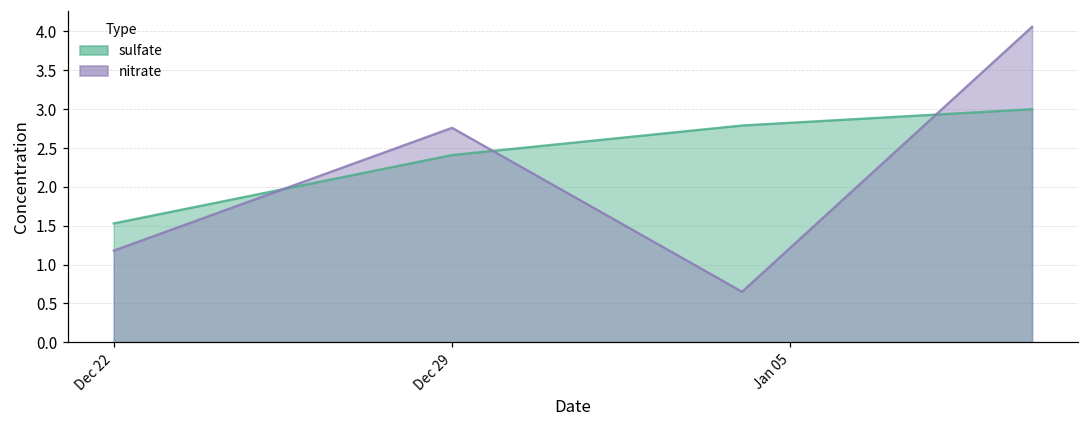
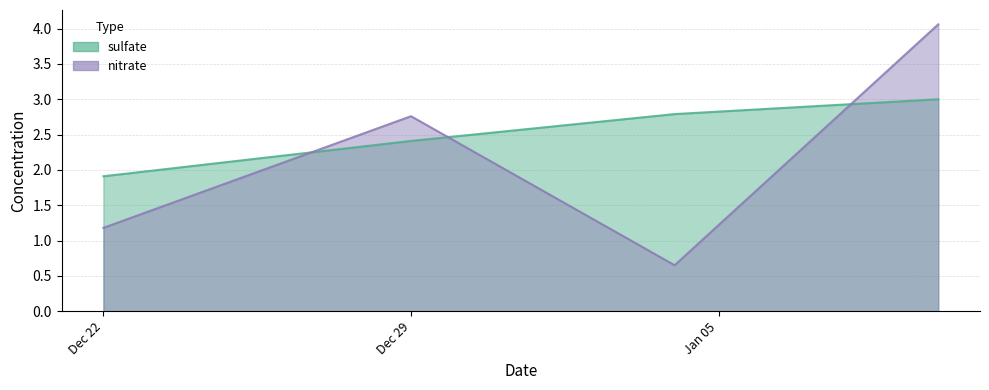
  {
    "sulfate": {
-     "Dec 22": 1.5,
+     "Dec 22": 1.9,
      "Dec 29": 2.4
    },
    "nitrate": {
      "Dec 22": 1.2,
      "Dec 29": 2.8
    }
  }
